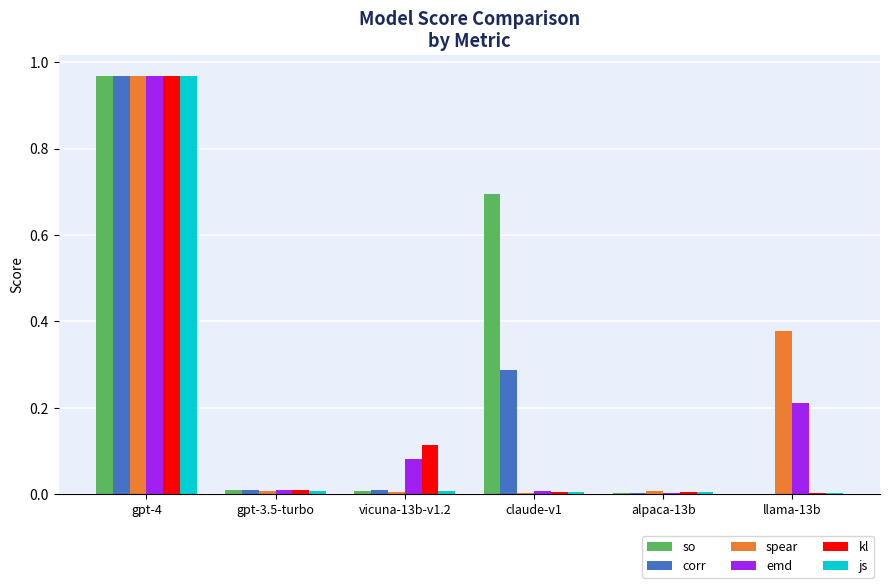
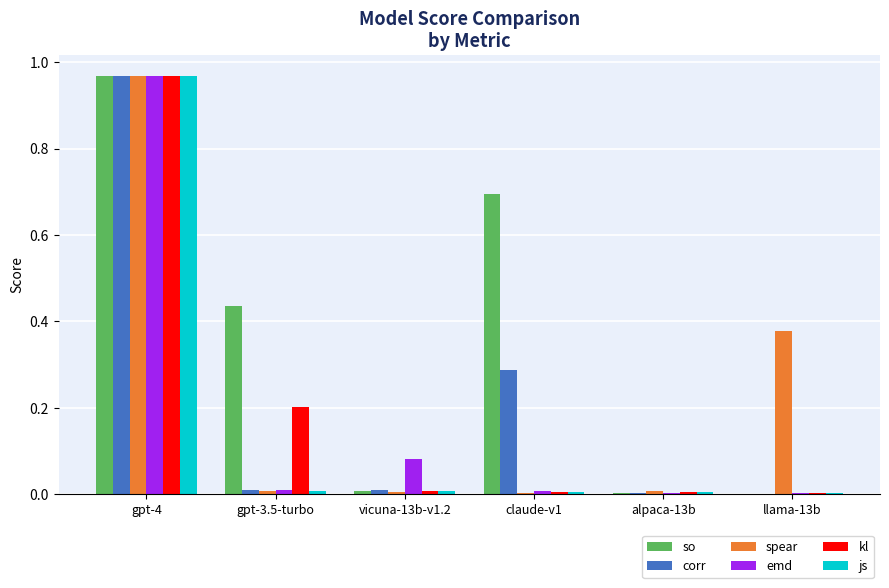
  {
    "so": {
      "gpt-4": 0.97,
-     "gpt-3.5-turbo": 0.01,
+     "gpt-3.5-turbo": 0.44,
      "vicuna-13b-v1.2": 0.01,
      "claude-v1": 0.70
    },
    "corr": {
      "gpt-4": 0.97,
      "gpt-3.5-turbo": 0.01,
      "vicuna-13b-v1.2": 0.01,
      "claude-v1": 0.29
    },
    "spear": {
      "gpt-4": 0.97,
      "gpt-3.5-turbo": 0.01,
      "alpaca-13b": 0.01,
      "llama-13b": 0.38
    },
    "emd": {
      "gpt-4": 0.97,
      "gpt-3.5-turbo": 0.01,
      "vicuna-13b-v1.2": 0.08,
      "claude-v1": 0.01,
-     "llama-13b": 0.21
+     "llama-13b": 0.00
    },
    "kl": {
      "gpt-4": 0.97,
-     "gpt-3.5-turbo": 0.01,
-     "vicuna-13b-v1.2": 0.11,
+     "gpt-3.5-turbo": 0.20,
+     "vicuna-13b-v1.2": 0.01,
      "claude-v1": 0.01
    },
    "js": {
      "gpt-4": 0.97,
      "gpt-3.5-turbo": 0.01,
      "vicuna-13b-v1.2": 0.01,
      "claude-v1": 0.01
    }
  }
